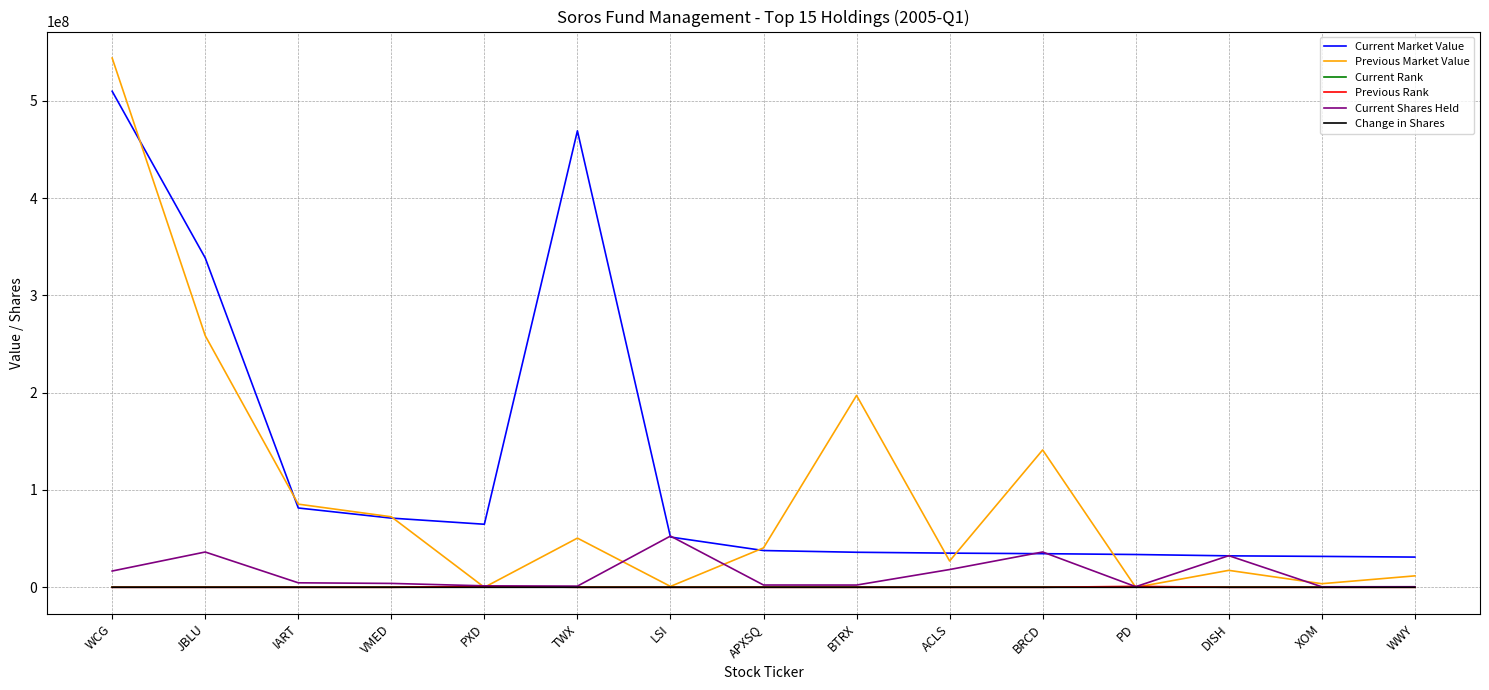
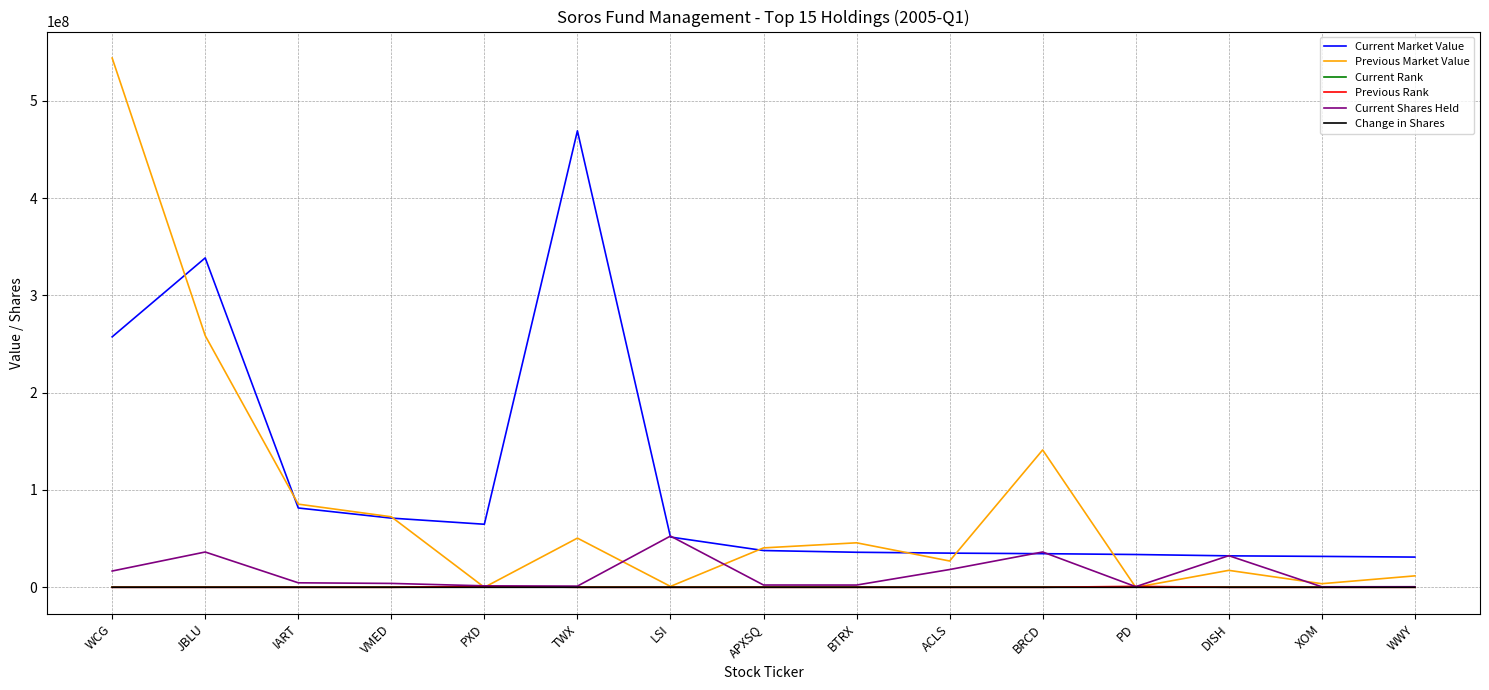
  {
    "Current Market Value": {
-     "WCG": 510000000,
+     "WCG": 260000000,
      "JBLU": 340000000,
      "IART": 80000000,
      "PXD": 60000000,
      "TWX": 470000000,
      "APXSQ": 40000000,
      "BTRX": 40000000,
      "ACLS": 40000000,
      "PD": 30000000,
      "XOM": 30000000,
      "WWY": 30000000
    },
    "Previous Market Value": {
      "WCG": 540000000,
      "JBLU": 260000000,
      "IART": 90000000,
      "TWX": 50000000,
      "APXSQ": 40000000,
-     "BTRX": 200000000,
+     "BTRX": 50000000,
      "ACLS": 30000000,
      "BRCD": 140000000,
      "DISH": 20000000,
      "XOM": 0,
      "WWY": 10000000
    },
    "Current Shares Held": {
      "WCG": 20000000,
      "JBLU": 40000000,
      "IART": 0,
      "VMED": 0,
      "ACLS": 20000000
    }
  }
